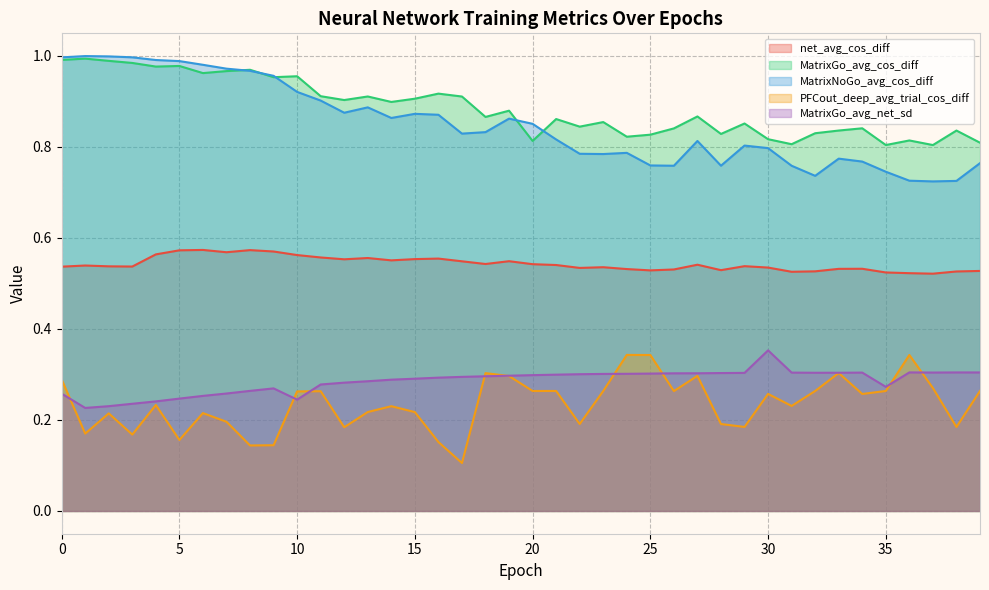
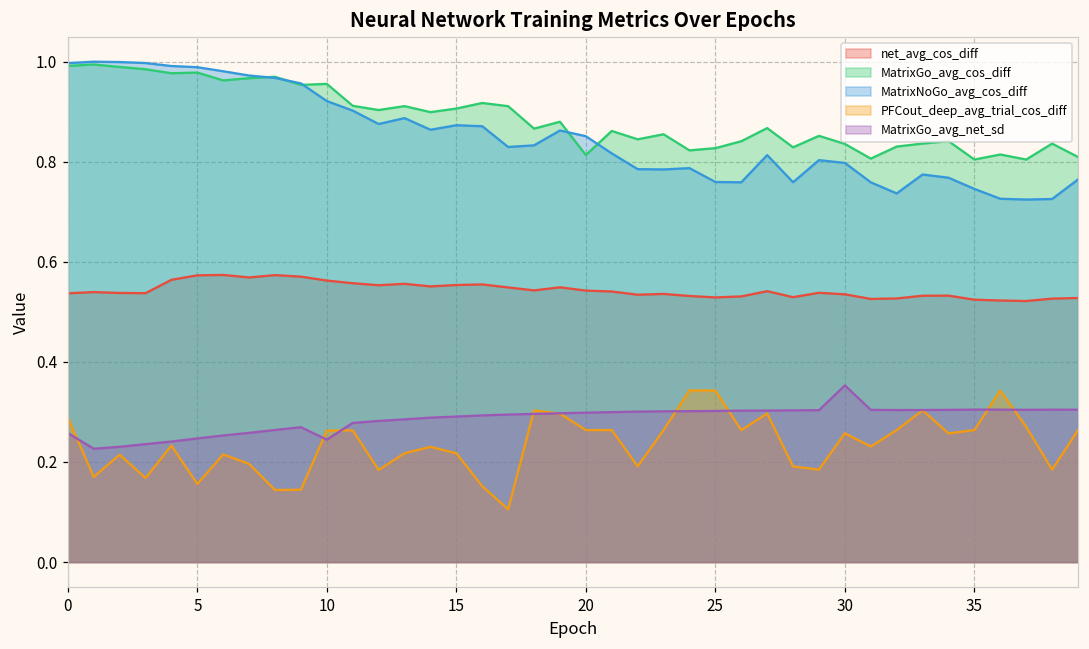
  {
    "MatrixGo_avg_cos_diff": {
      "5": 0.98,
      "10": 0.96,
      "15": 0.91,
      "20": 0.81,
      "25": 0.83,
-     "30": 0.82,
+     "30": 0.84,
      "35": 0.80
    },
    "MatrixNoGo_avg_cos_diff": {
      "5": 0.99,
      "10": 0.92,
      "15": 0.87,
      "20": 0.85,
      "25": 0.76,
      "30": 0.80,
      "35": 0.75
    },
    "MatrixGo_avg_net_sd": {
      "0": 0.26,
      "5": 0.25,
      "10": 0.24,
      "15": 0.29,
      "20": 0.30,
      "25": 0.30,
      "30": 0.35,
-     "35": 0.27
+     "35": 0.30
    }
  }
